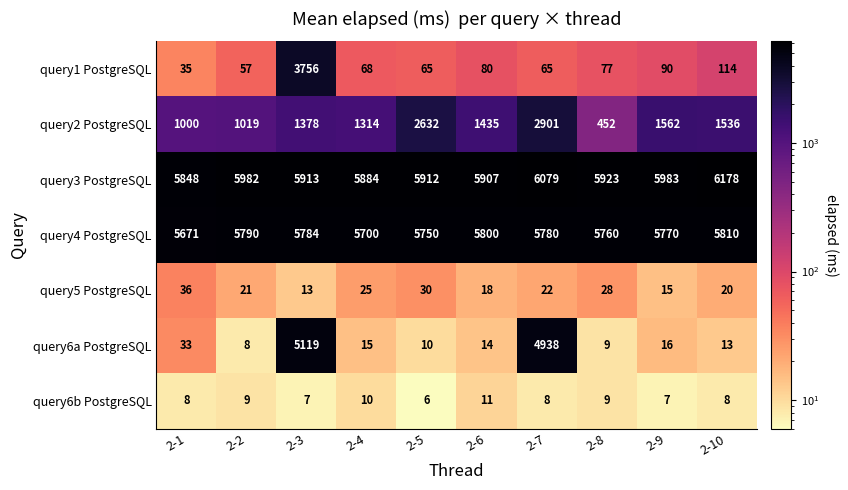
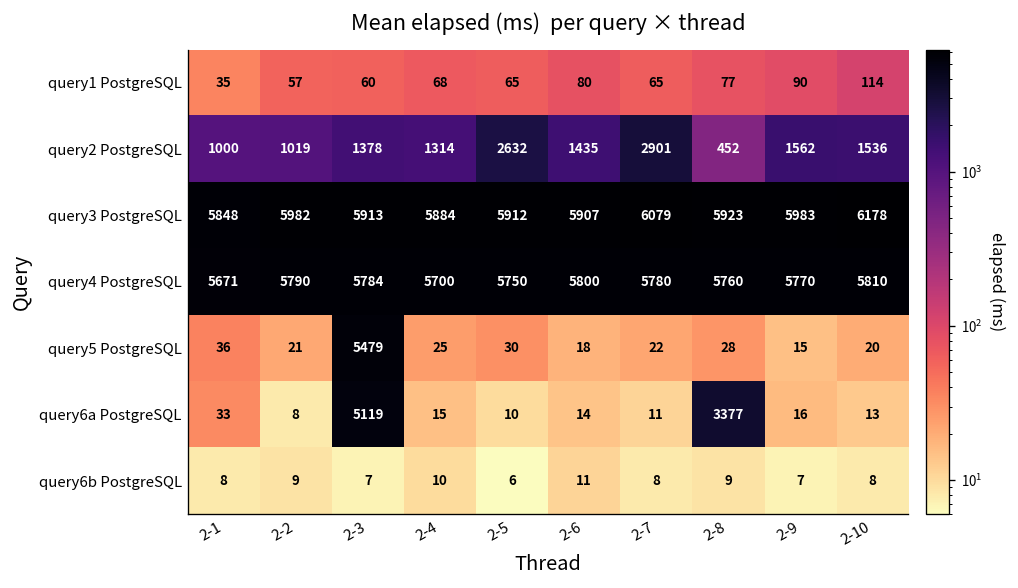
  {
    "query1 PostgreSQL": {
      "2-1": 35,
      "2-2": 57,
-     "2-3": 3756,
+     "2-3": 60,
      "2-4": 68,
      "2-5": 65,
      "2-6": 80,
      "2-7": 65,
      "2-8": 77,
      "2-9": 90,
      "2-10": 114
    },
    "query2 PostgreSQL": {
      "2-1": 1000,
      "2-2": 1019,
      "2-3": 1378,
      "2-4": 1314,
      "2-5": 2632,
      "2-6": 1435,
      "2-7": 2901,
      "2-8": 452,
      "2-9": 1562,
      "2-10": 1536
    },
    "query3 PostgreSQL": {
      "2-1": 5848,
      "2-2": 5982,
      "2-3": 5913,
      "2-4": 5884,
      "2-5": 5912,
      "2-6": 5907,
      "2-7": 6079,
      "2-8": 5923,
      "2-9": 5983,
      "2-10": 6178
    },
    "query4 PostgreSQL": {
      "2-1": 5671,
      "2-2": 5790,
      "2-3": 5784,
      "2-4": 5700,
      "2-5": 5750,
      "2-6": 5800,
      "2-7": 5780,
      "2-8": 5760,
      "2-9": 5770,
      "2-10": 5810
    },
    "query5 PostgreSQL": {
      "2-1": 36,
      "2-2": 21,
-     "2-3": 13,
+     "2-3": 5479,
      "2-4": 25,
      "2-5": 30,
      "2-6": 18,
      "2-7": 22,
      "2-8": 28,
      "2-9": 15,
      "2-10": 20
    },
    "query6a PostgreSQL": {
      "2-1": 33,
      "2-2": 8,
      "2-3": 5119,
      "2-4": 15,
      "2-5": 10,
      "2-6": 14,
-     "2-7": 4938,
-     "2-8": 9,
+     "2-7": 11,
+     "2-8": 3377,
      "2-9": 16,
      "2-10": 13
    },
    "query6b PostgreSQL": {
      "2-1": 8,
      "2-2": 9,
      "2-3": 7,
      "2-4": 10,
      "2-5": 6,
      "2-6": 11,
      "2-7": 8,
      "2-8": 9,
      "2-9": 7,
      "2-10": 8
    }
  }
